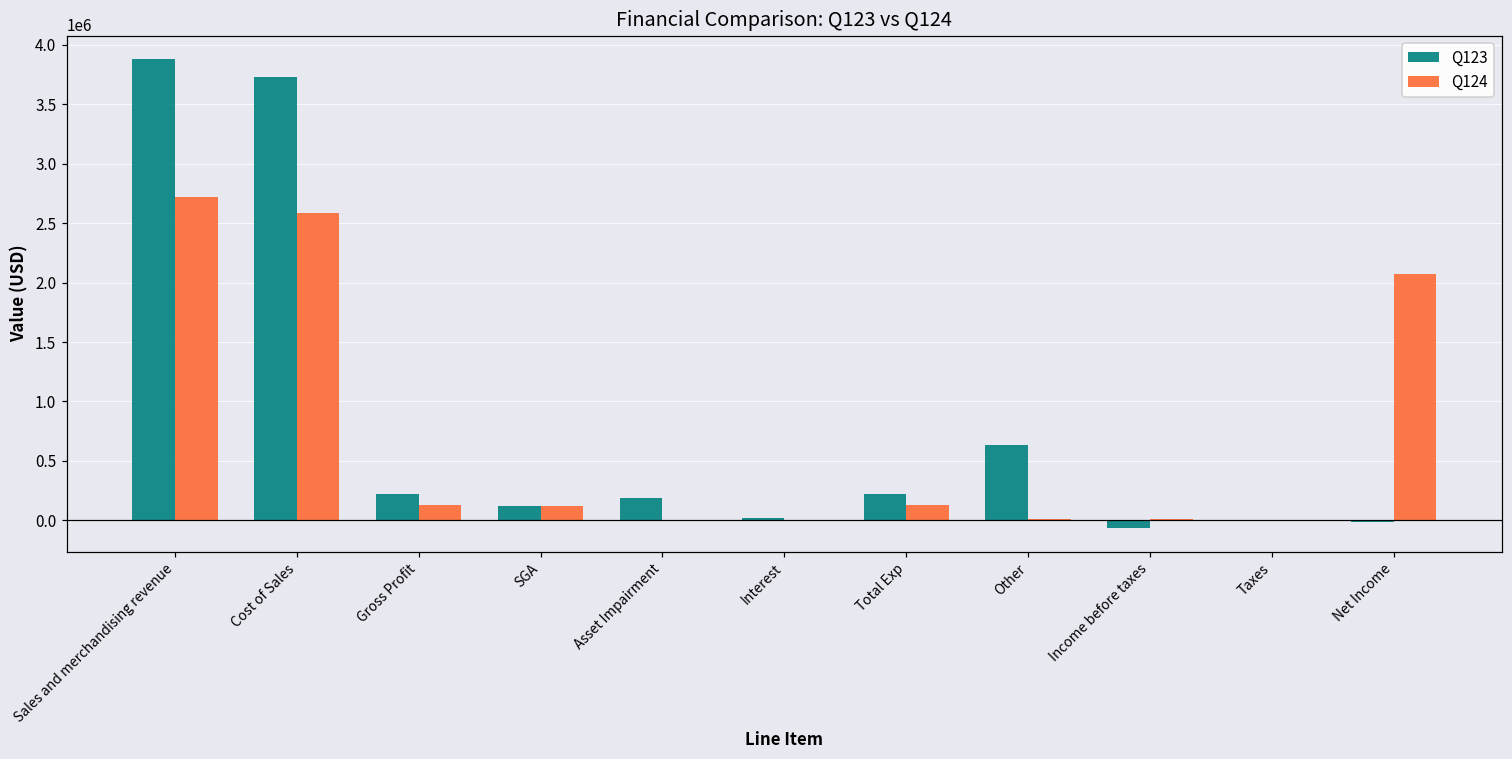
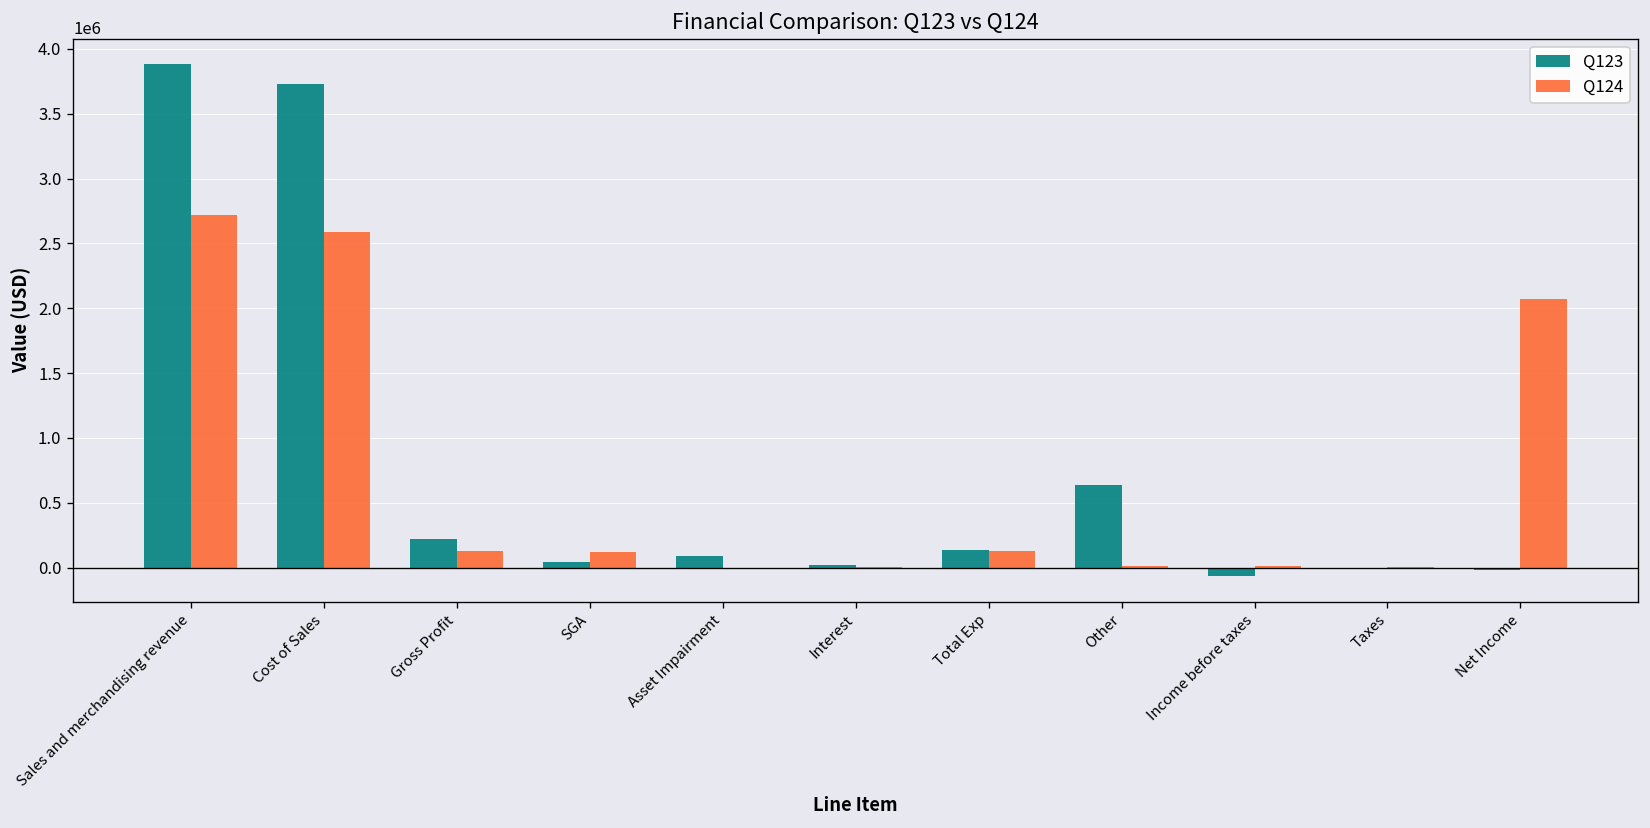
  {
    "Q123": {
      "Sales and merchandising revenue": 3880000,
      "Cost of Sales": 3730000,
      "Gross Profit": 220000,
-     "SGA": 120000,
-     "Asset Impairment": 190000,
-     "Total Exp": 220000,
+     "SGA": 40000,
+     "Asset Impairment": 90000,
+     "Total Exp": 130000,
      "Other": 640000,
      "Income before taxes": -70000
    },
    "Q124": {
      "Sales and merchandising revenue": 2720000,
      "Cost of Sales": 2590000,
      "Gross Profit": 130000,
      "SGA": 120000,
      "Asset Impairment": 0,
      "Total Exp": 130000,
      "Net Income": 2070000
    }
  }
